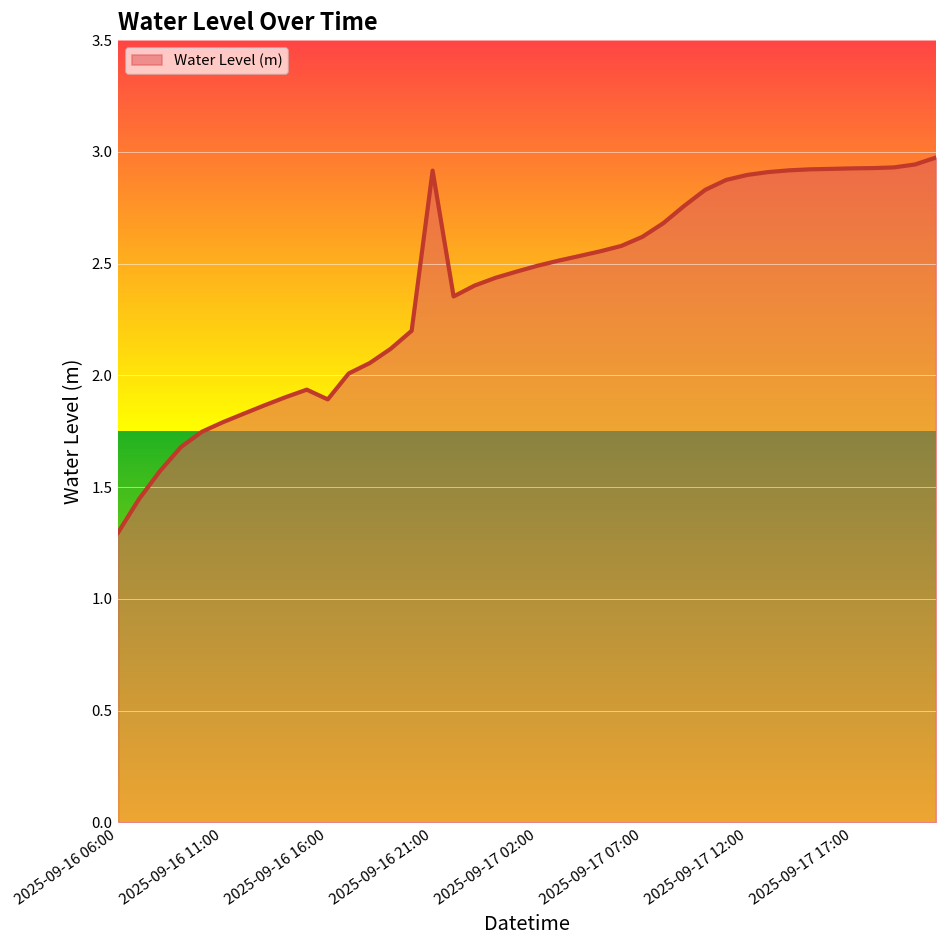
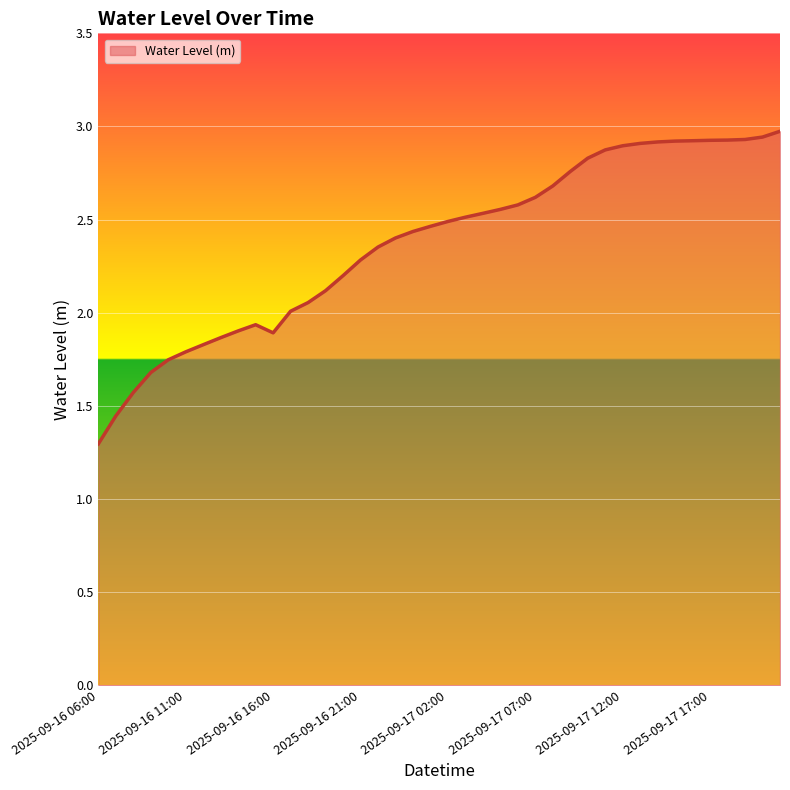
  {
    "2025-09-16 06:00": 1.30,
    "2025-09-16 11:00": 1.79,
    "2025-09-16 16:00": 1.89,
-   "2025-09-16 21:00": 2.92,
+   "2025-09-16 21:00": 2.28,
    "2025-09-17 02:00": 2.49,
    "2025-09-17 07:00": 2.62,
    "2025-09-17 12:00": 2.90,
    "2025-09-17 17:00": 2.93
  }
